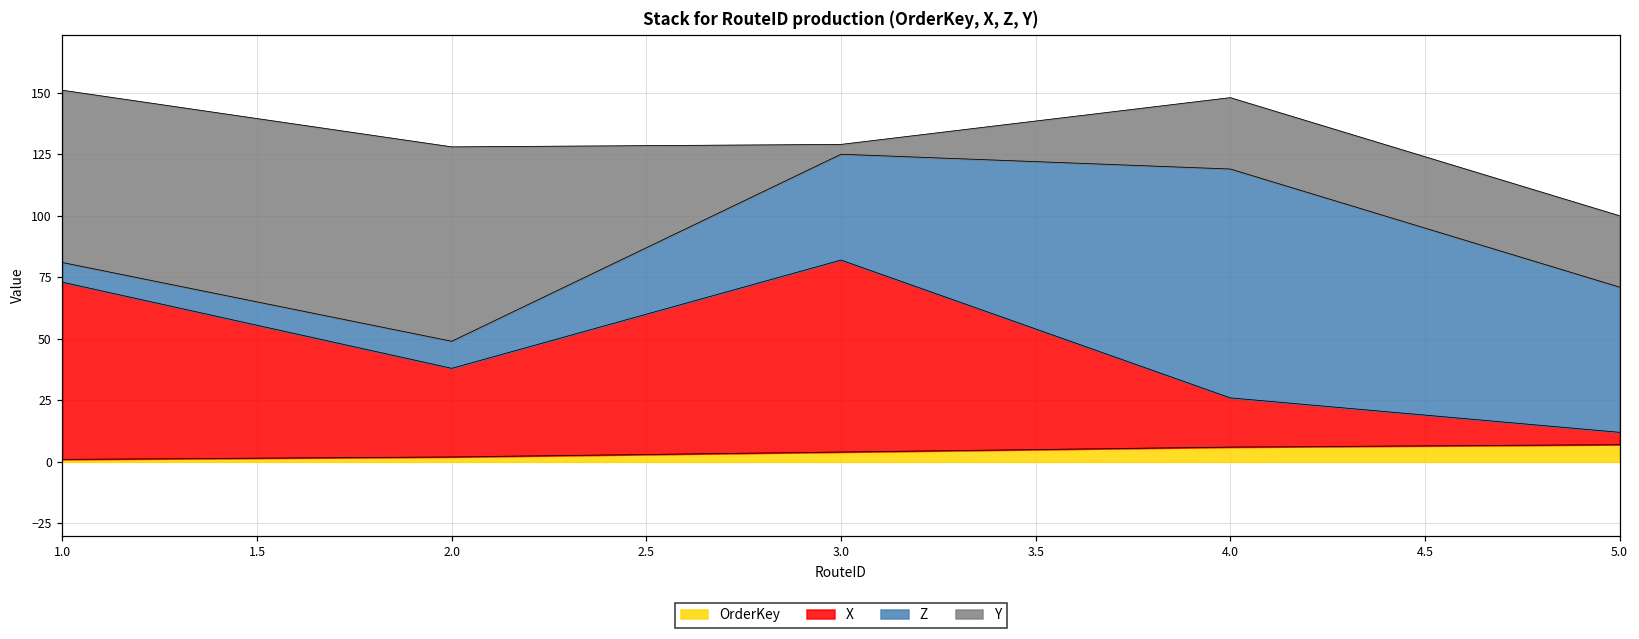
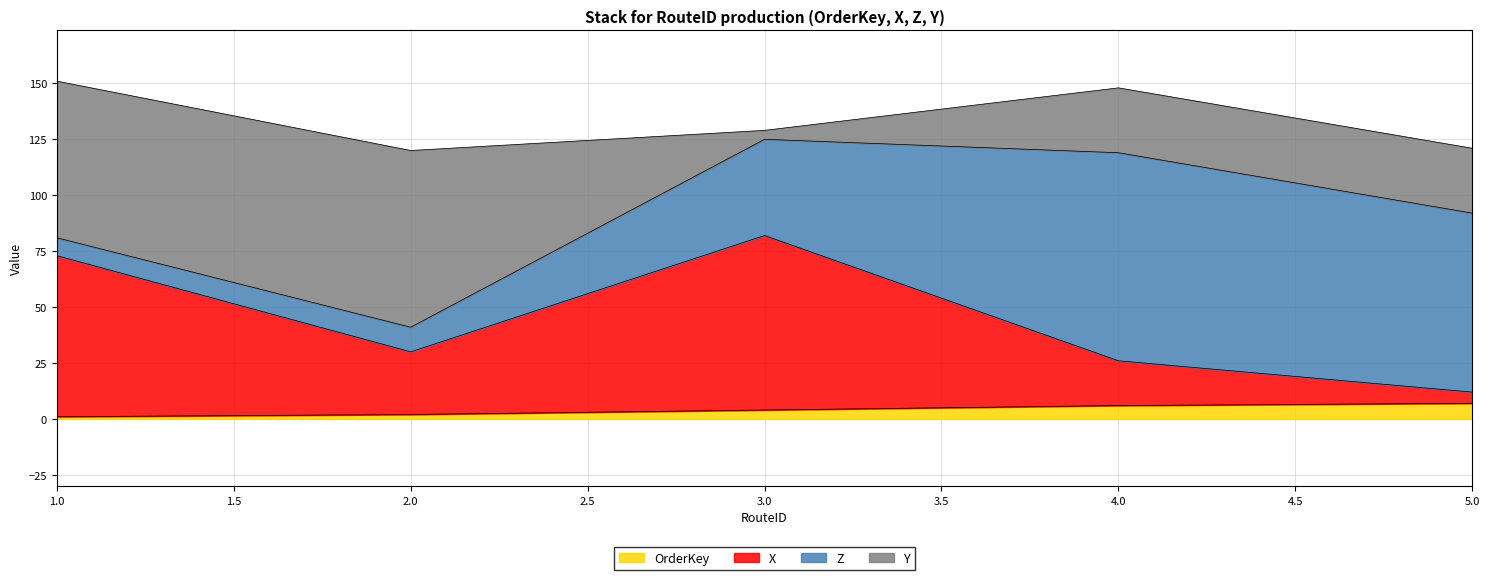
  {
    "OrderKey": {
      "1.0": 1,
      "2.0": 2,
      "3.0": 4,
      "4.0": 6,
      "5.0": 7
    },
    "X": {
      "1.0": 72,
-     "2.0": 36,
+     "2.0": 28,
      "3.0": 78,
      "4.0": 20,
      "5.0": 5
    },
    "Z": {
      "1.0": 8,
      "2.0": 11,
      "3.0": 43,
      "4.0": 93,
-     "5.0": 59
+     "5.0": 80
    },
    "Y": {
      "1.0": 70,
      "2.0": 79,
      "3.0": 4,
      "4.0": 29,
      "5.0": 29
    }
  }
